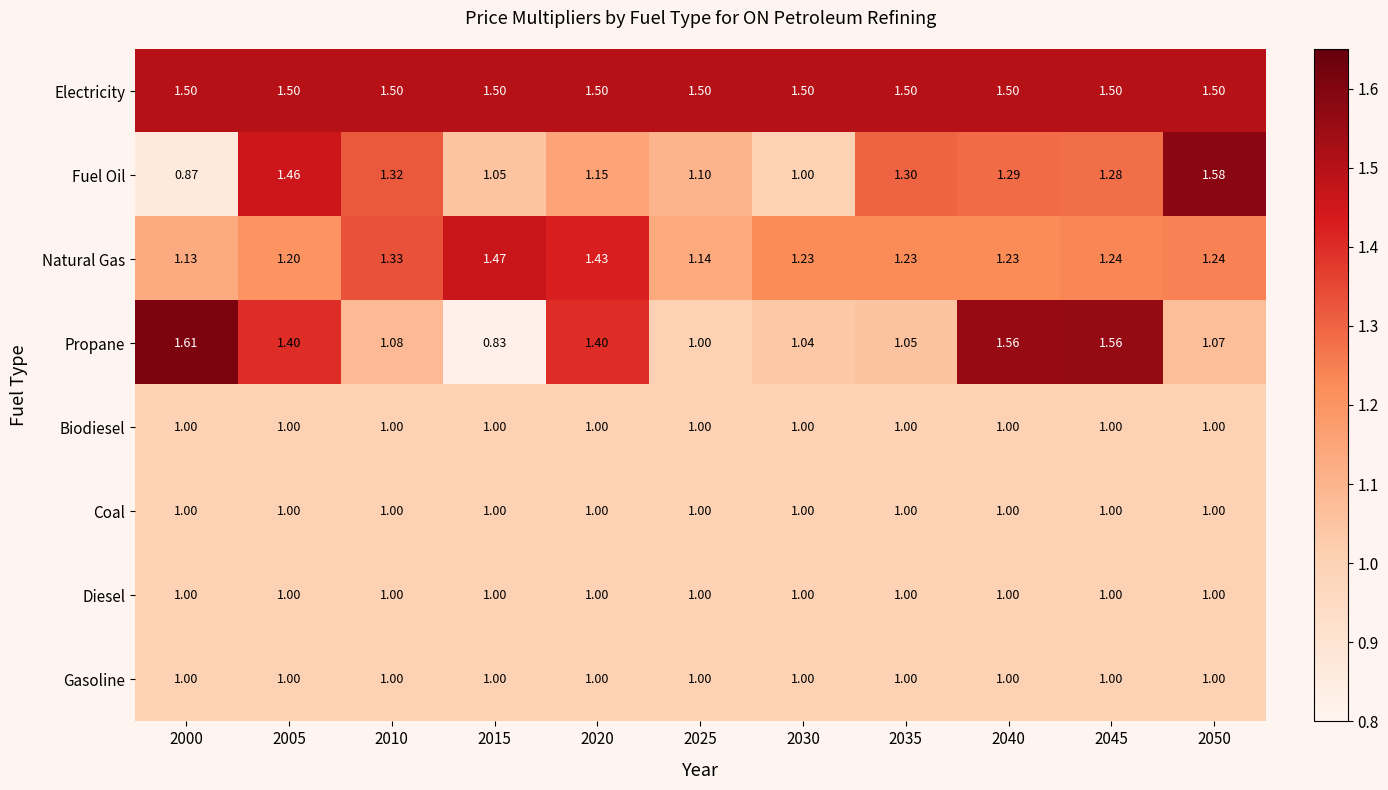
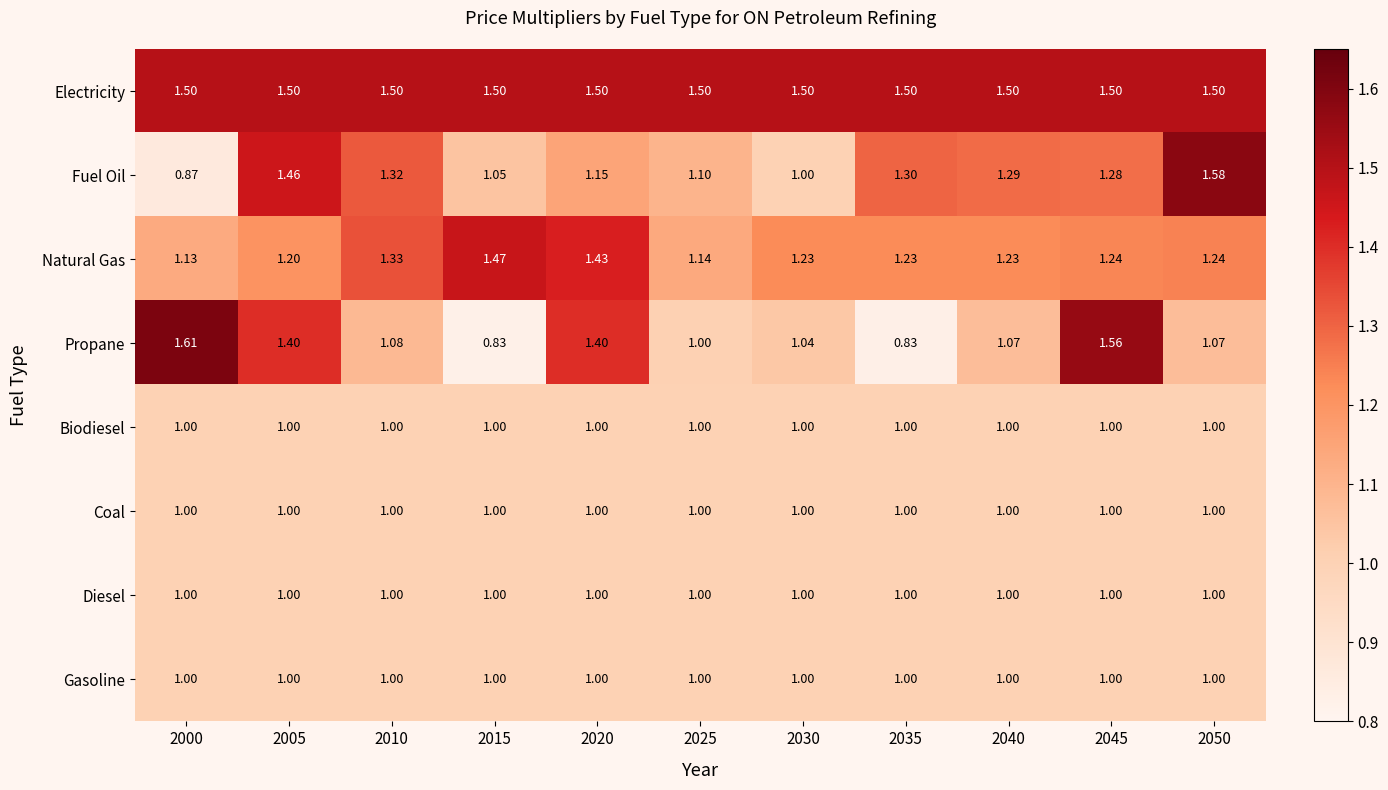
  {
    "Electricity": {
      "2000": 1.50,
      "2005": 1.50,
      "2010": 1.50,
      "2015": 1.50,
      "2020": 1.50,
      "2025": 1.50,
      "2030": 1.50,
      "2035": 1.50,
      "2040": 1.50,
      "2045": 1.50,
      "2050": 1.50
    },
    "Fuel Oil": {
      "2000": 0.87,
      "2005": 1.46,
      "2010": 1.32,
      "2015": 1.05,
      "2020": 1.15,
      "2025": 1.10,
      "2030": 1.00,
      "2035": 1.30,
      "2040": 1.29,
      "2045": 1.28,
      "2050": 1.58
    },
    "Natural Gas": {
      "2000": 1.13,
      "2005": 1.20,
      "2010": 1.33,
      "2015": 1.47,
      "2020": 1.43,
      "2025": 1.14,
      "2030": 1.23,
      "2035": 1.23,
      "2040": 1.23,
      "2045": 1.24,
      "2050": 1.24
    },
    "Propane": {
      "2000": 1.61,
      "2005": 1.40,
      "2010": 1.08,
      "2015": 0.83,
      "2020": 1.40,
      "2025": 1.00,
      "2030": 1.04,
-     "2035": 1.05,
-     "2040": 1.56,
+     "2035": 0.83,
+     "2040": 1.07,
      "2045": 1.56,
      "2050": 1.07
    },
    "Biodiesel": {
      "2000": 1.00,
      "2005": 1.00,
      "2010": 1.00,
      "2015": 1.00,
      "2020": 1.00,
      "2025": 1.00,
      "2030": 1.00,
      "2035": 1.00,
      "2040": 1.00,
      "2045": 1.00,
      "2050": 1.00
    },
    "Coal": {
      "2000": 1.00,
      "2005": 1.00,
      "2010": 1.00,
      "2015": 1.00,
      "2020": 1.00,
      "2025": 1.00,
      "2030": 1.00,
      "2035": 1.00,
      "2040": 1.00,
      "2045": 1.00,
      "2050": 1.00
    },
    "Diesel": {
      "2000": 1.00,
      "2005": 1.00,
      "2010": 1.00,
      "2015": 1.00,
      "2020": 1.00,
      "2025": 1.00,
      "2030": 1.00,
      "2035": 1.00,
      "2040": 1.00,
      "2045": 1.00,
      "2050": 1.00
    },
    "Gasoline": {
      "2000": 1.00,
      "2005": 1.00,
      "2010": 1.00,
      "2015": 1.00,
      "2020": 1.00,
      "2025": 1.00,
      "2030": 1.00,
      "2035": 1.00,
      "2040": 1.00,
      "2045": 1.00,
      "2050": 1.00
    }
  }
